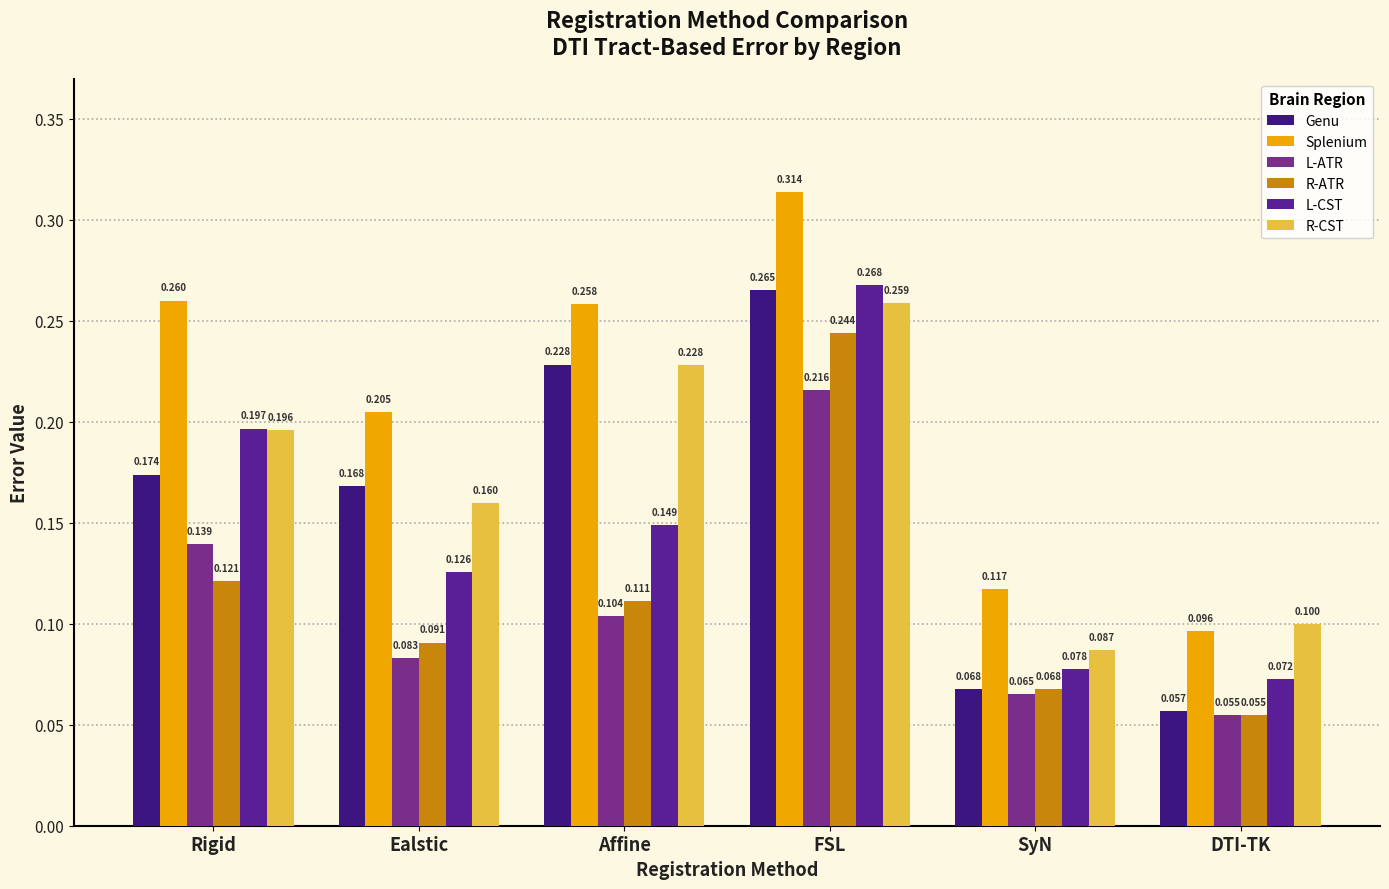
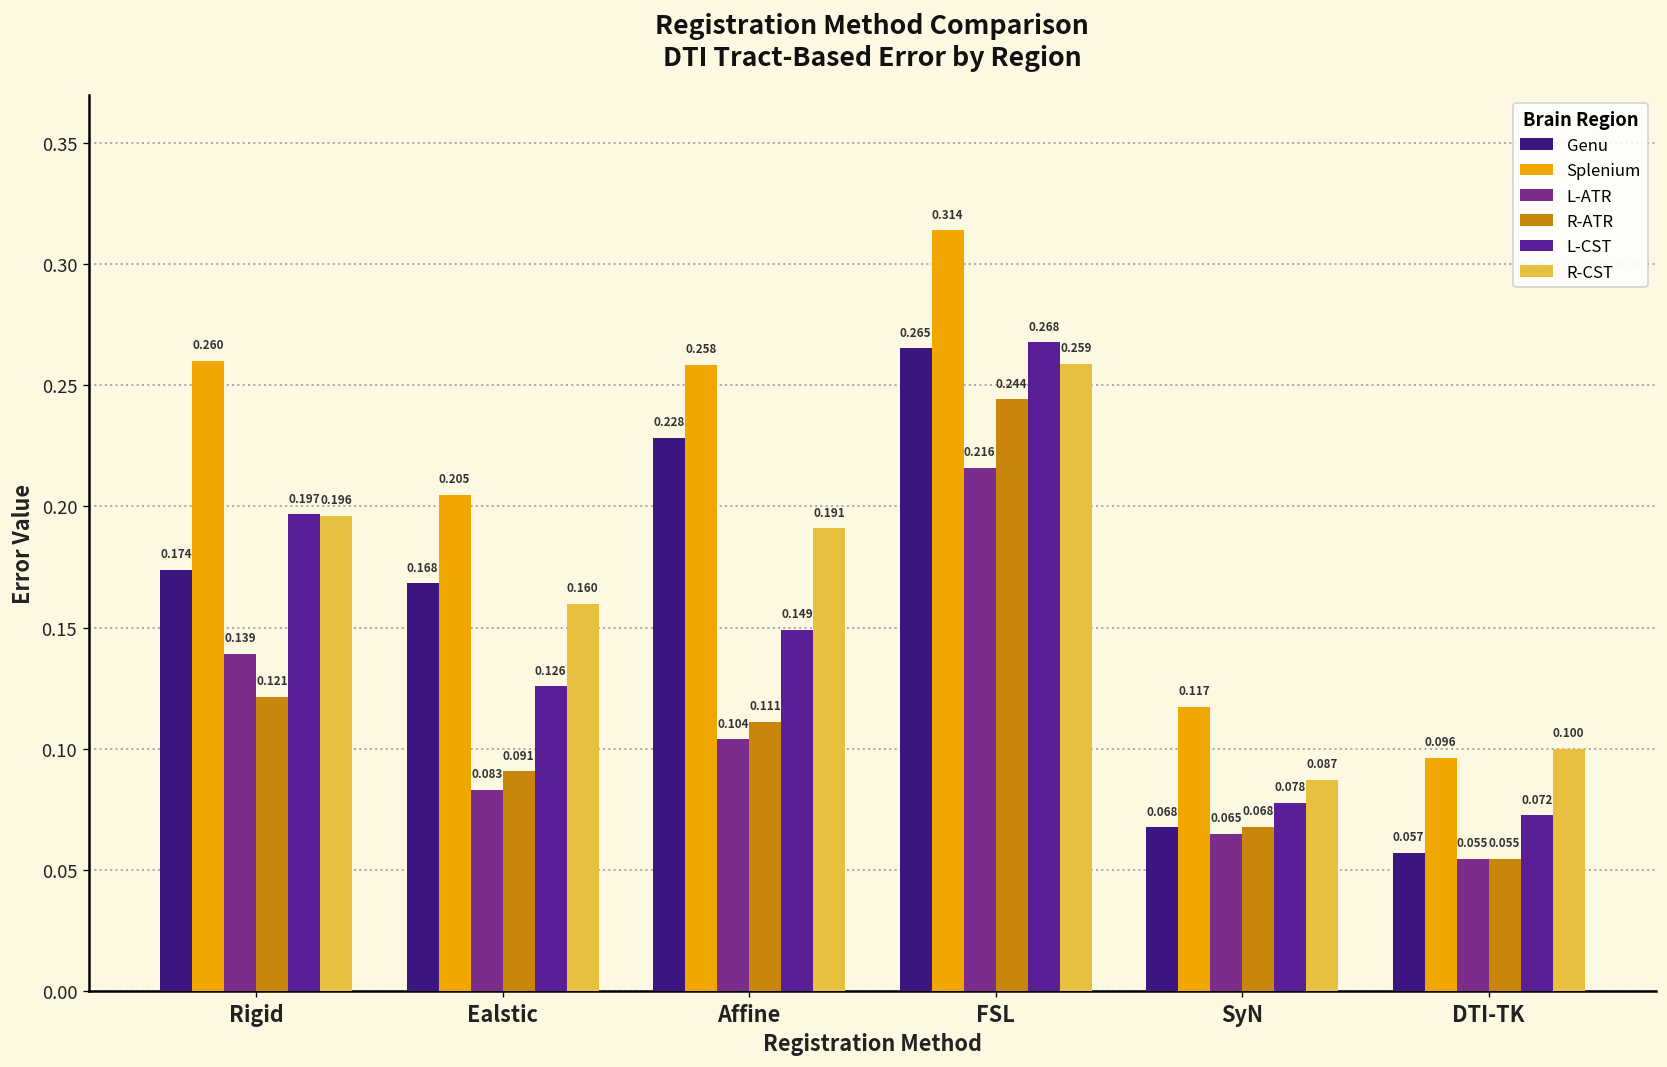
  {
    "R-CST": {
      "Rigid": 0.196,
      "Ealstic": 0.160,
-     "Affine": 0.228,
+     "Affine": 0.191,
      "FSL": 0.259,
      "SyN": 0.087,
      "DTI-TK": 0.100
    }
  }
